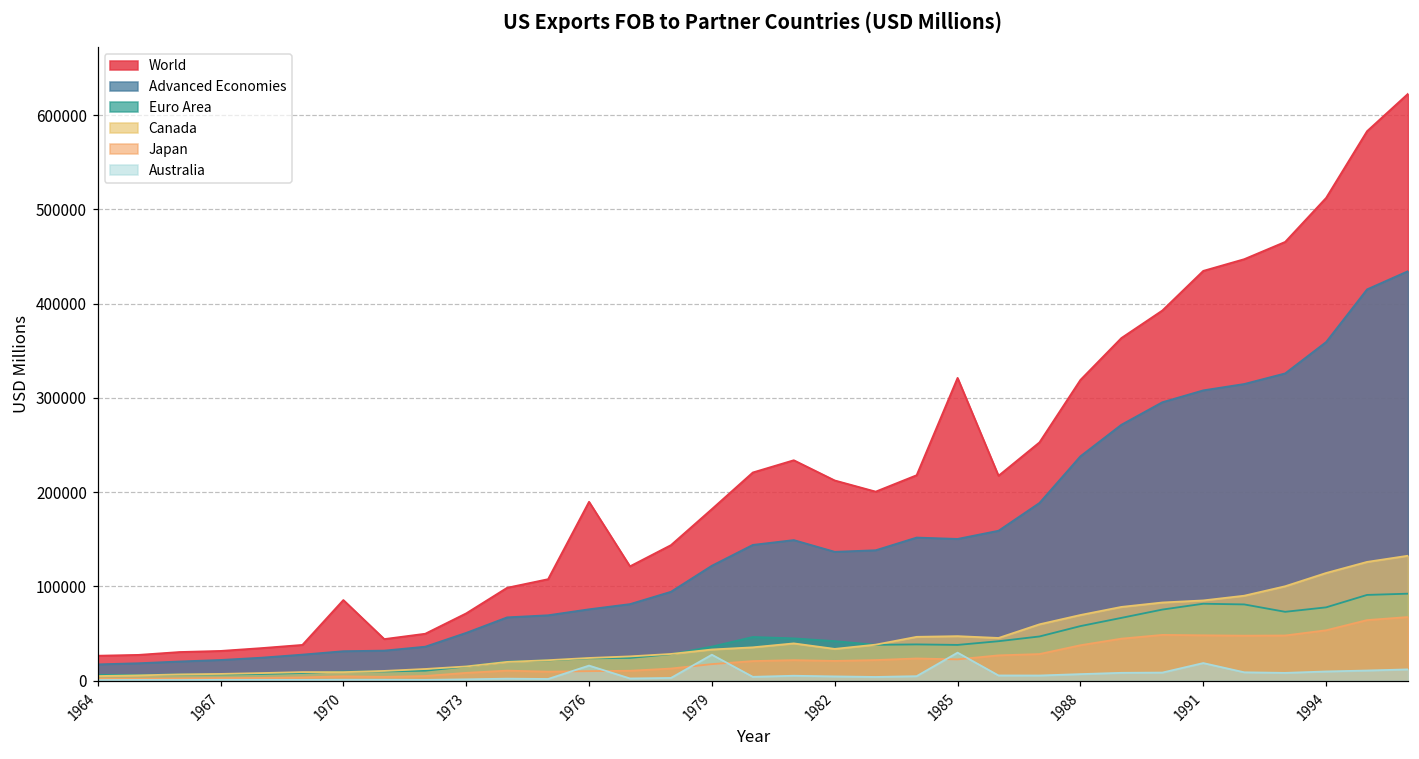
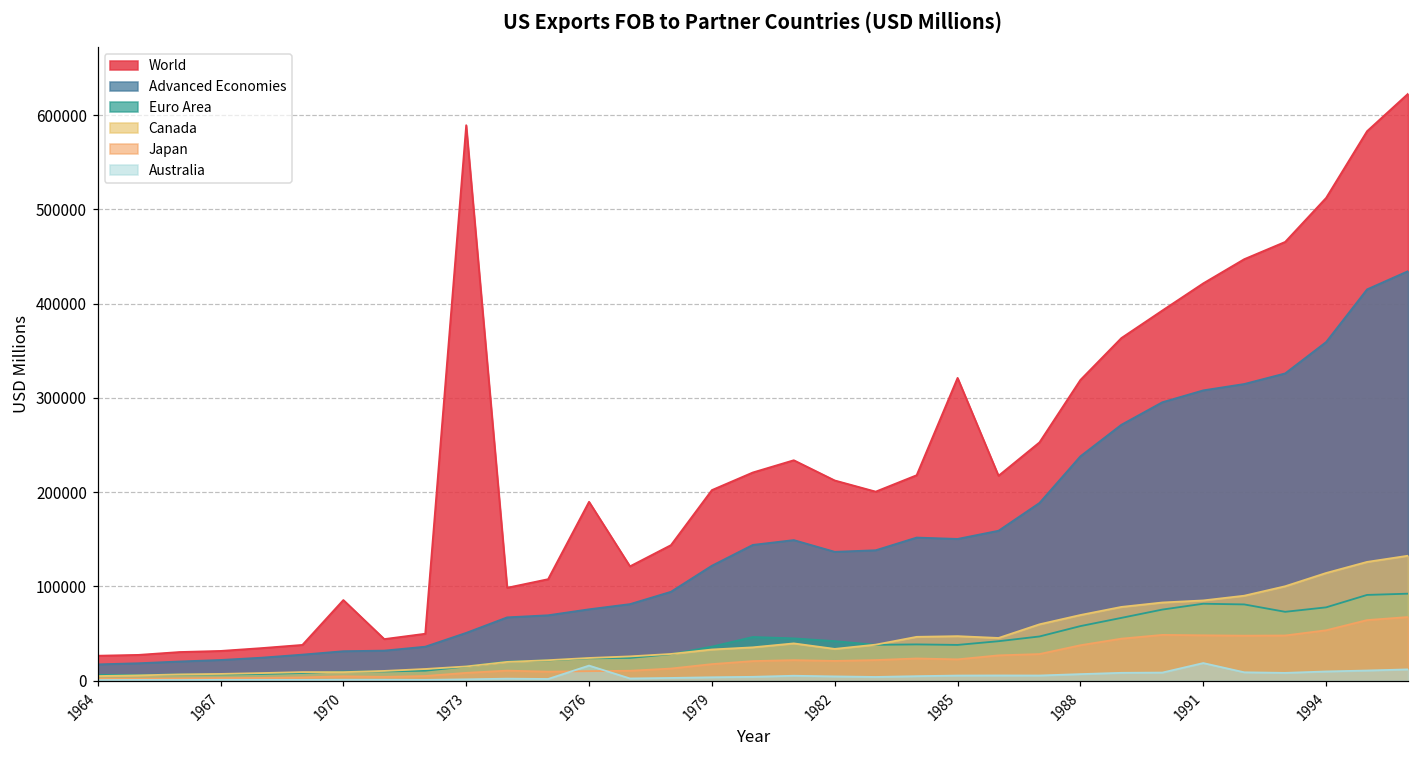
  {
    "World": {
      "1964": 30000,
      "1967": 30000,
      "1970": 90000,
-     "1973": 70000,
+     "1973": 590000,
      "1976": 190000,
-     "1979": 180000,
+     "1979": 200000,
      "1982": 210000,
      "1985": 320000,
      "1988": 320000,
-     "1991": 430000,
+     "1991": 420000,
      "1994": 510000
    },
    "Australia": {
      "1970": 0,
      "1973": 0,
      "1976": 20000,
-     "1979": 30000,
+     "1979": 0,
      "1982": 0,
-     "1985": 30000,
+     "1985": 10000,
      "1988": 10000,
      "1991": 20000,
      "1994": 10000
    }
  }
